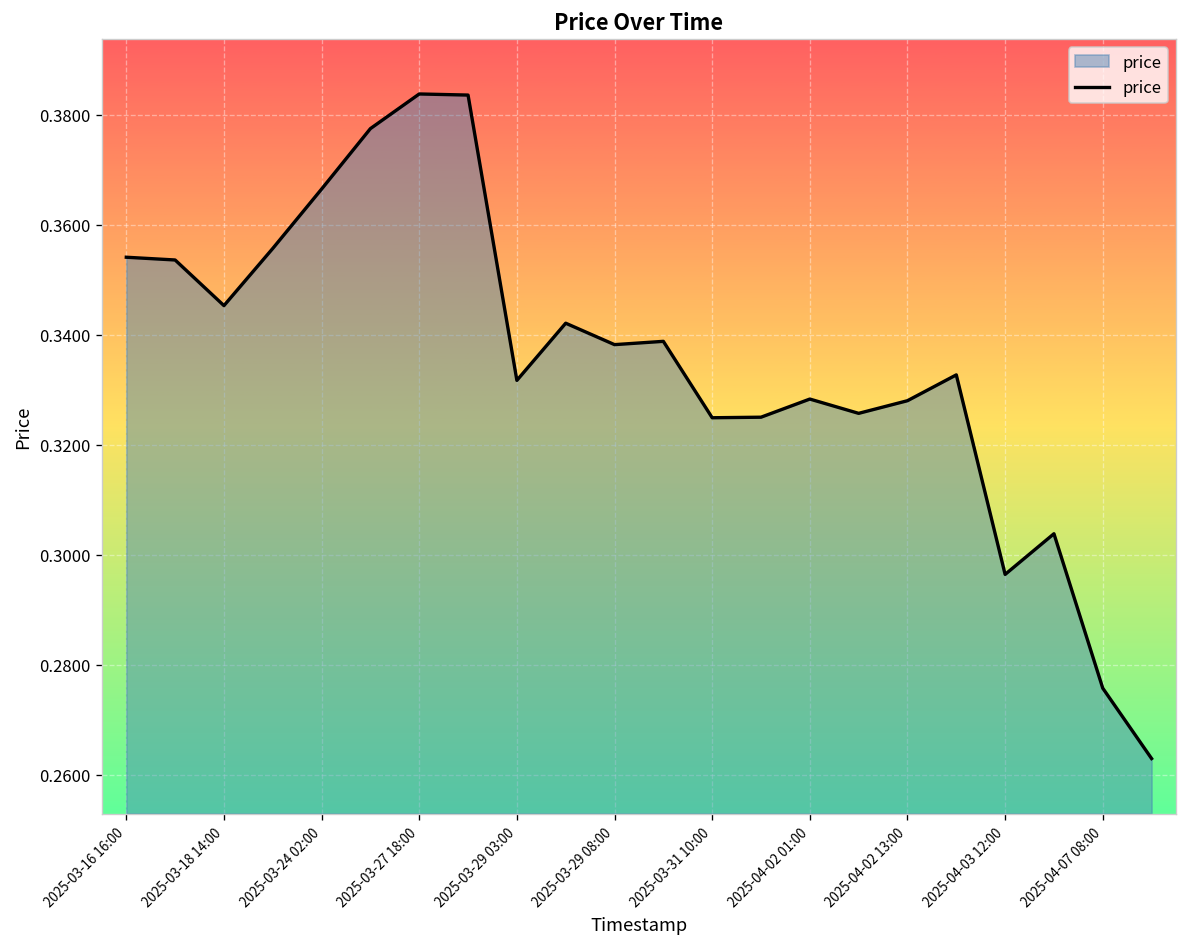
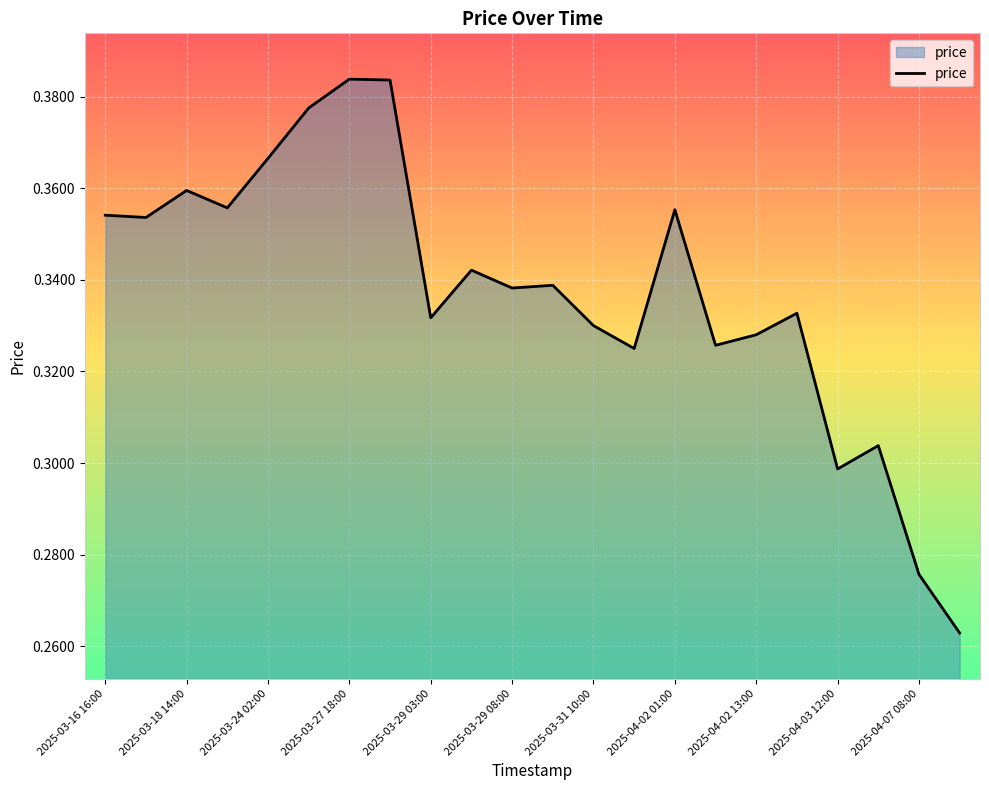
  {
    "2025-03-16 16:00": 0.354,
-   "2025-03-18 14:00": 0.345,
+   "2025-03-18 14:00": 0.360,
    "2025-03-24 02:00": 0.367,
    "2025-03-27 18:00": 0.384,
    "2025-03-29 03:00": 0.332,
    "2025-03-29 08:00": 0.338,
-   "2025-03-31 10:00": 0.325,
-   "2025-04-02 01:00": 0.328,
+   "2025-03-31 10:00": 0.330,
+   "2025-04-02 01:00": 0.355,
    "2025-04-02 13:00": 0.328,
-   "2025-04-03 12:00": 0.296,
+   "2025-04-03 12:00": 0.299,
    "2025-04-07 08:00": 0.276
  }
